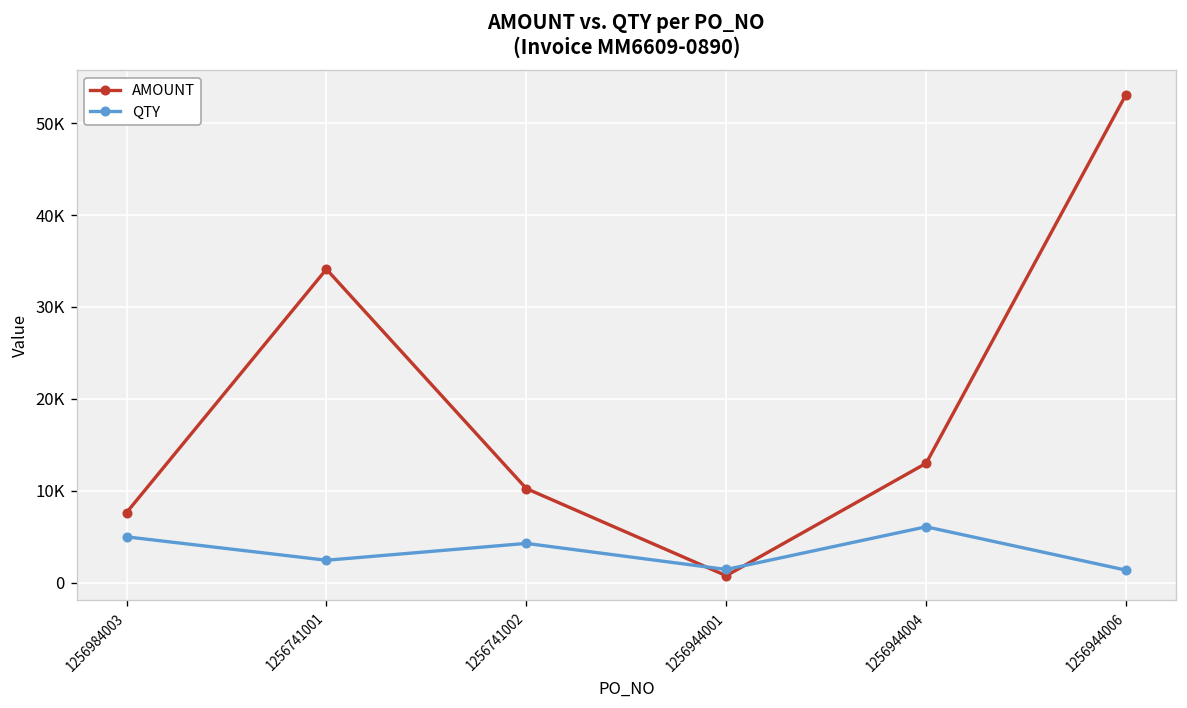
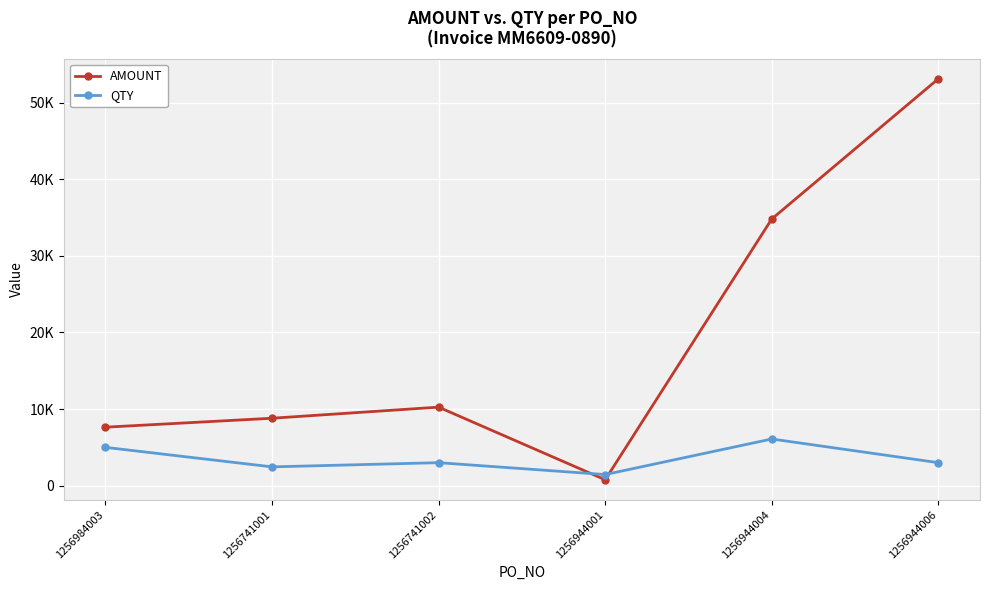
  {
    "AMOUNT": {
      "1256984003": 8000,
-     "1256741001": 34000,
+     "1256741001": 9000,
      "1256741002": 10000,
      "1256944001": 1000,
-     "1256944004": 13000,
+     "1256944004": 35000,
      "1256944006": 53000
    },
    "QTY": {
      "1256984003": 5000,
      "1256741001": 2000,
-     "1256741002": 4000,
+     "1256741002": 3000,
      "1256944001": 1000,
      "1256944004": 6000,
-     "1256944006": 1000
+     "1256944006": 3000
    }
  }
